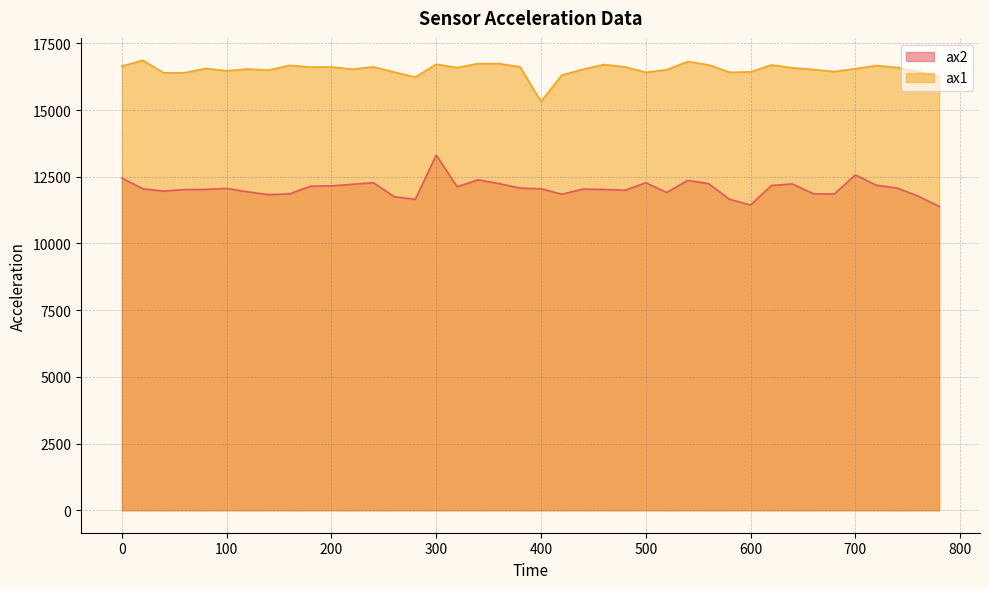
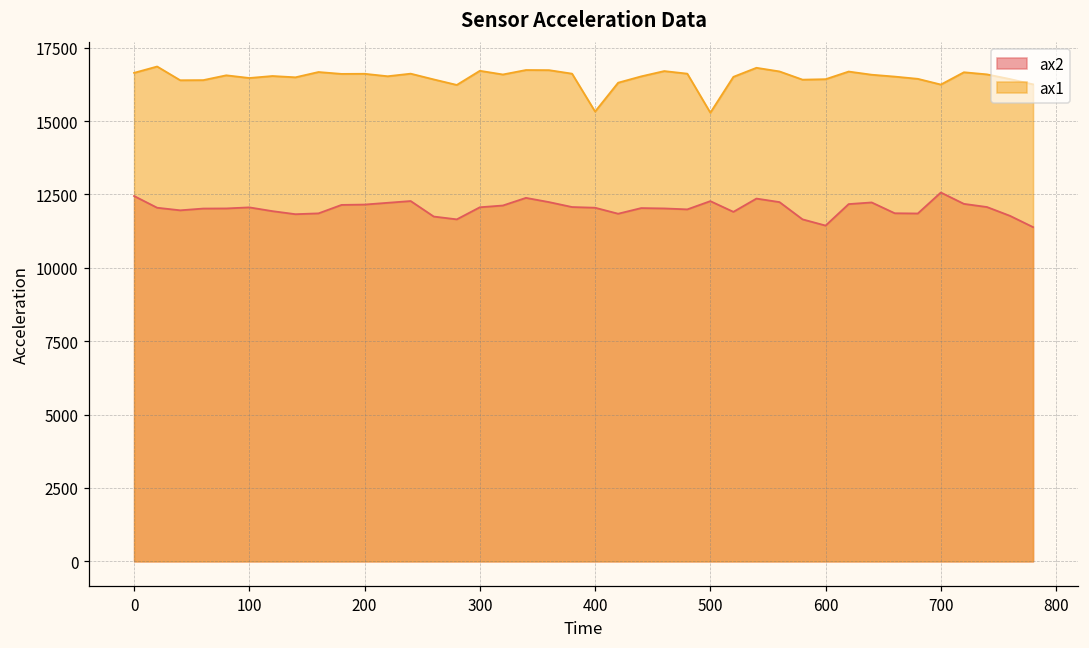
  {
    "ax2": {
      "0": 12400,
      "100": 12100,
      "200": 12200,
-     "300": 13300,
+     "300": 12100,
      "400": 12000,
      "500": 12300,
      "600": 11400,
      "700": 12600
    },
    "ax1": {
      "0": 16600,
      "100": 16500,
      "200": 16600,
      "300": 16700,
      "400": 15300,
-     "500": 16400,
+     "500": 15300,
      "600": 16400,
-     "700": 16500
+     "700": 16200
    }
  }
